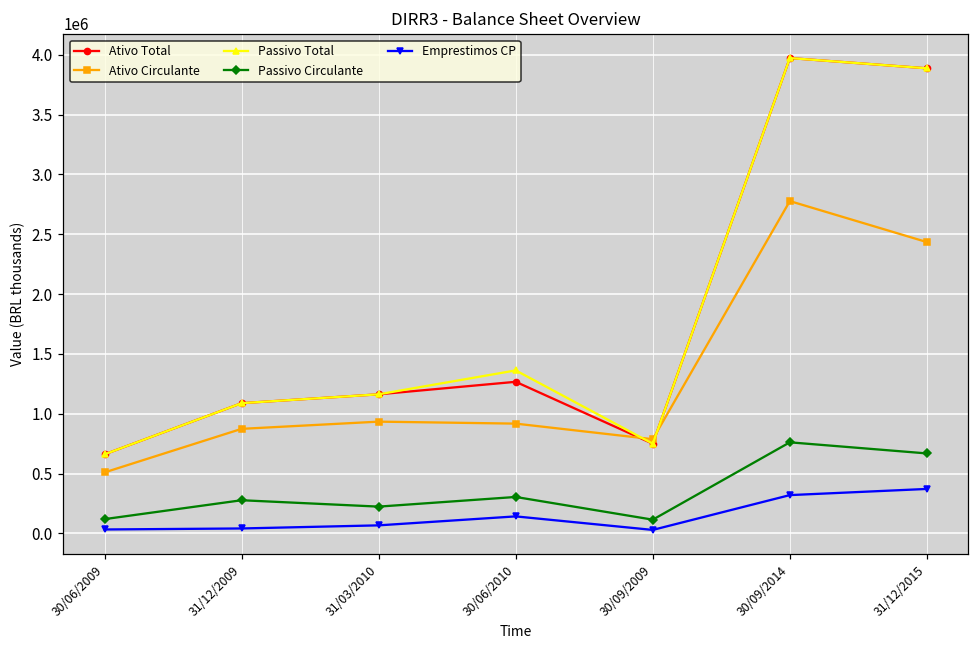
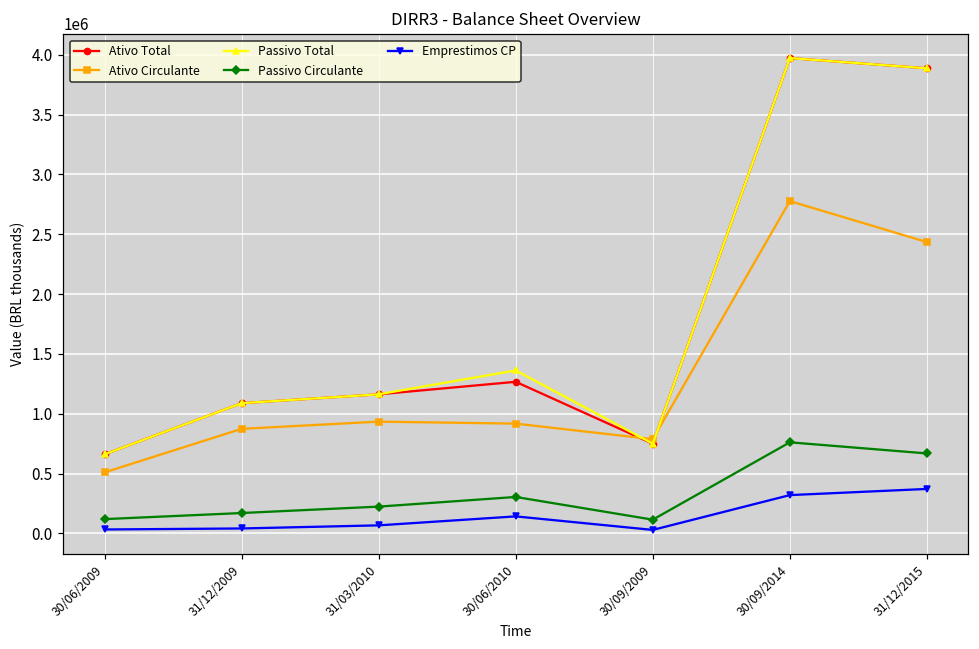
  {
    "Ativo Total": {
      "30/06/2010": 1270000
    },
    "Ativo Circulante": {
      "30/06/2009": 510000,
      "31/12/2009": 870000,
      "31/03/2010": 930000,
      "30/06/2010": 920000,
      "30/09/2009": 790000,
      "30/09/2014": 2780000,
      "31/12/2015": 2430000
    },
    "Passivo Total": {
      "30/06/2010": 1360000
    },
    "Passivo Circulante": {
      "30/06/2009": 120000,
-     "31/12/2009": 280000,
+     "31/12/2009": 170000,
      "31/03/2010": 220000,
      "30/06/2010": 300000,
      "30/09/2009": 110000,
      "30/09/2014": 760000,
      "31/12/2015": 670000
    },
    "Emprestimos CP": {
      "30/06/2009": 30000,
      "31/12/2009": 40000,
      "31/03/2010": 70000,
      "30/06/2010": 140000,
      "30/09/2009": 30000,
      "30/09/2014": 320000,
      "31/12/2015": 370000
    }
  }
